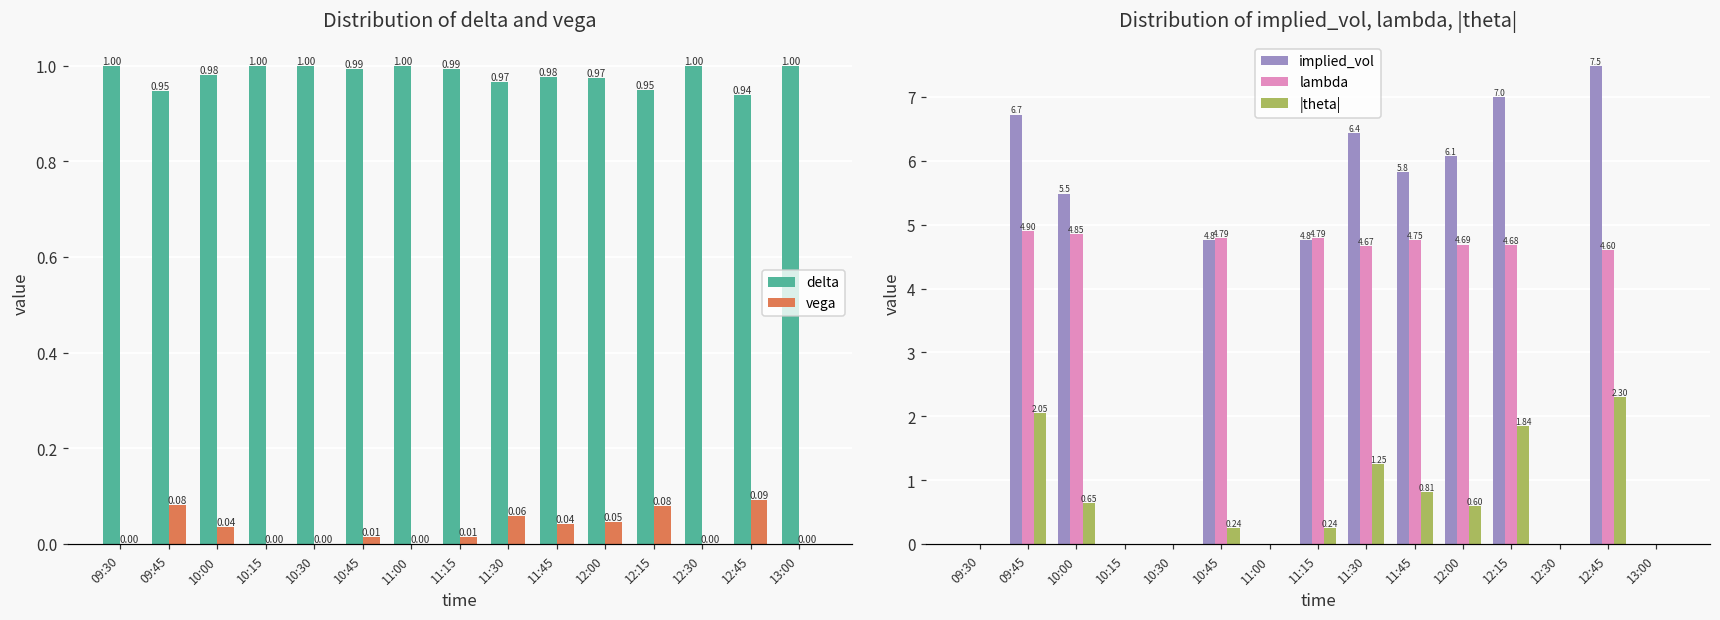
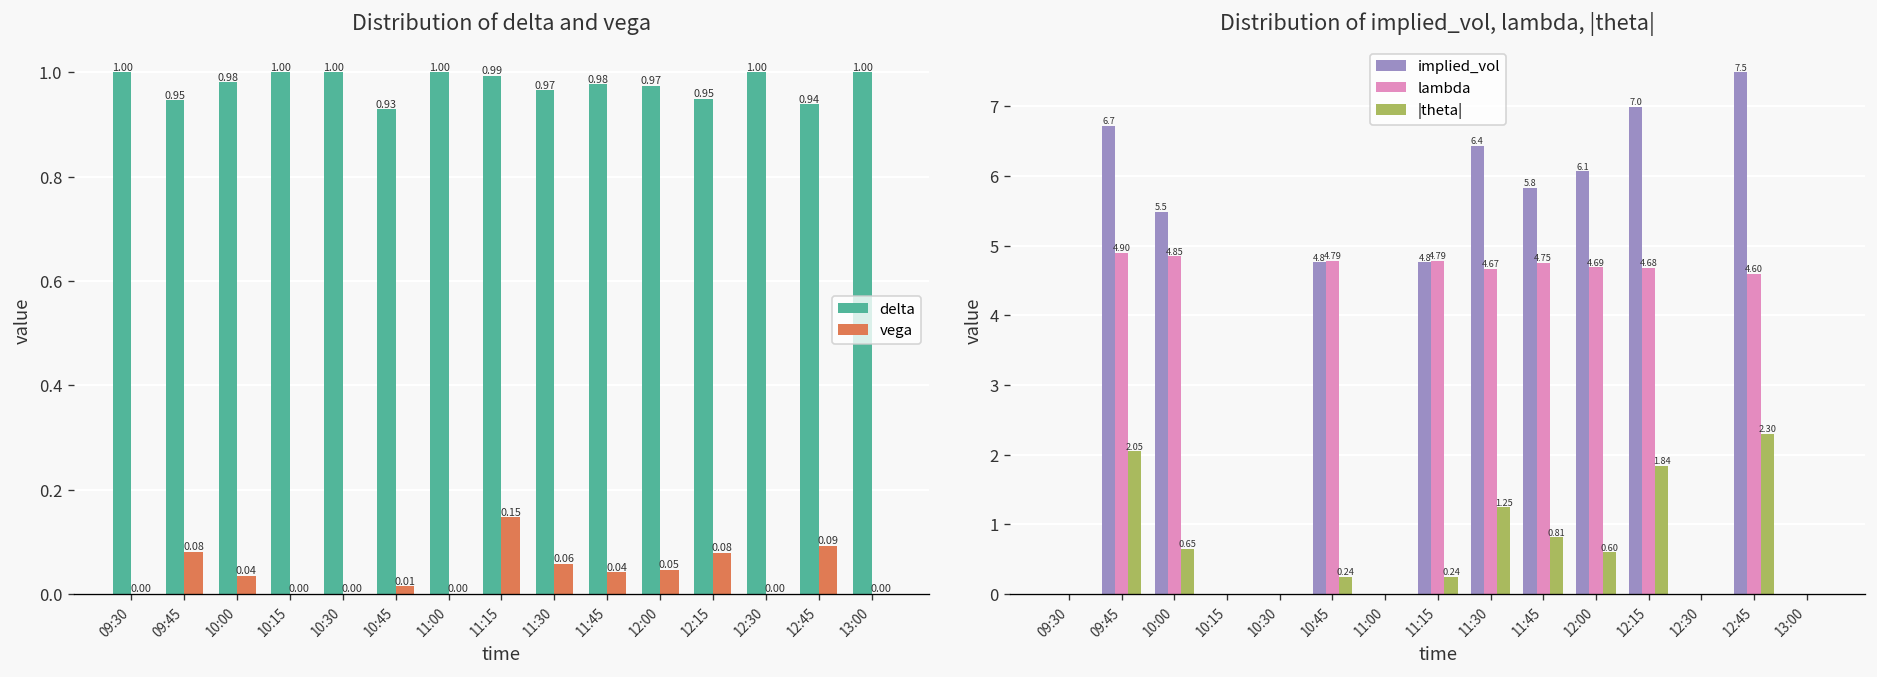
  {
    "Distribution of delta and vega": {
      "delta": {
        "09:30": 1.00,
        "09:45": 0.95,
        "10:00": 0.98,
        "10:15": 1.00,
        "10:30": 1.00,
-       "10:45": 0.99,
+       "10:45": 0.93,
        "11:00": 1.00,
        "11:15": 0.99,
        "11:30": 0.97,
        "11:45": 0.98,
        "12:00": 0.97,
        "12:15": 0.95,
        "12:30": 1.00,
        "12:45": 0.94,
        "13:00": 1.00
      },
      "vega": {
        "09:30": 0.00,
        "09:45": 0.08,
        "10:00": 0.04,
        "10:15": 0.00,
        "10:30": 0.00,
        "10:45": 0.01,
        "11:00": 0.00,
-       "11:15": 0.01,
+       "11:15": 0.15,
        "11:30": 0.06,
        "11:45": 0.04,
        "12:00": 0.05,
        "12:15": 0.08,
        "12:30": 0.00,
        "12:45": 0.09,
        "13:00": 0.00
      }
    },
    "Distribution of implied_vol, lambda, |theta|": {
      "implied_vol": {
        "09:45": 6.7,
        "10:00": 5.5,
        "10:45": 4.8,
        "11:15": 4.8,
        "11:30": 6.4,
        "11:45": 5.8,
        "12:00": 6.1,
        "12:15": 7.0,
        "12:45": 7.5
      },
      "lambda": {
        "09:45": 4.90,
        "10:00": 4.85,
        "10:45": 4.79,
        "11:15": 4.79,
        "11:30": 4.67,
        "11:45": 4.75,
        "12:00": 4.69,
        "12:15": 4.68,
        "12:45": 4.60
      },
      "|theta|": {
        "09:45": 2.05,
        "10:00": 0.65,
        "10:45": 0.24,
        "11:15": 0.24,
        "11:30": 1.25,
        "11:45": 0.81,
        "12:00": 0.60,
        "12:15": 1.84,
        "12:45": 2.30
      }
    }
  }
